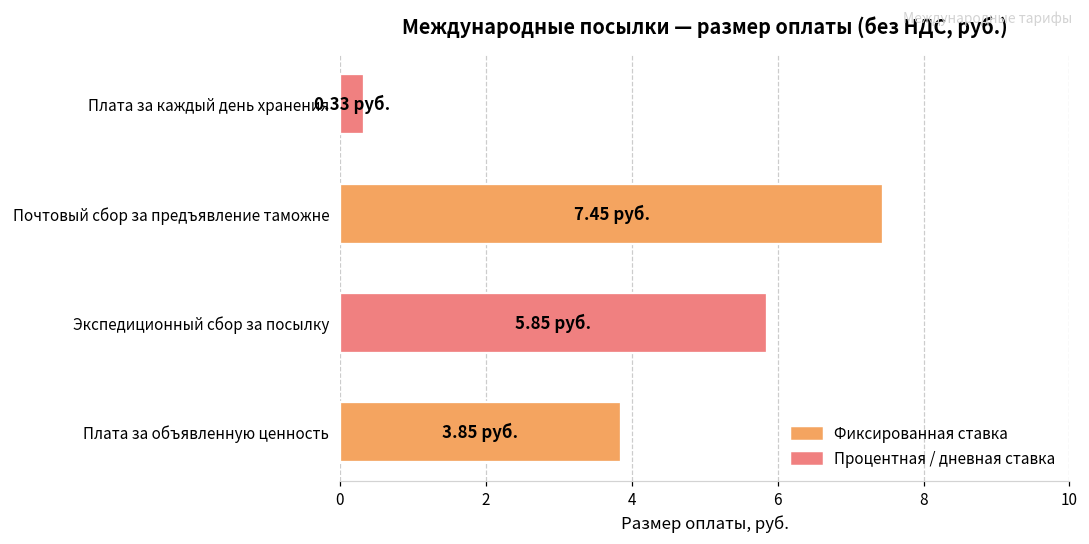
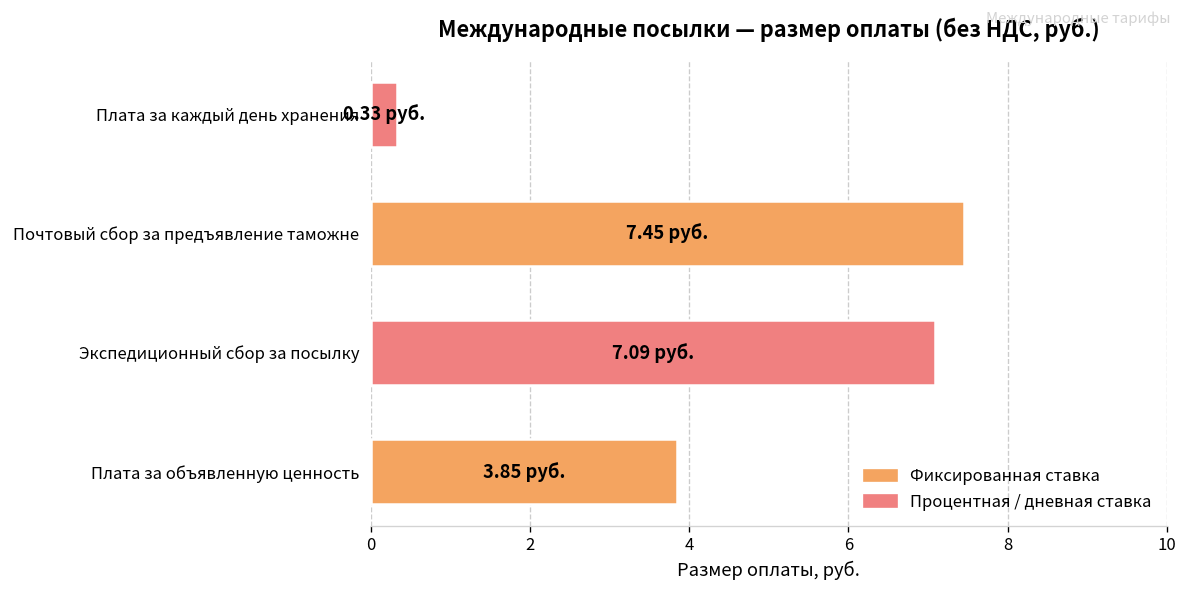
  {
    "Плата за каждый день хранения": 0.33,
    "Почтовый сбор за предъявление таможне": 7.45,
-   "Экспедиционный сбор за посылку": 5.85,
+   "Экспедиционный сбор за посылку": 7.09,
    "Плата за объявленную ценность": 3.85
  }
